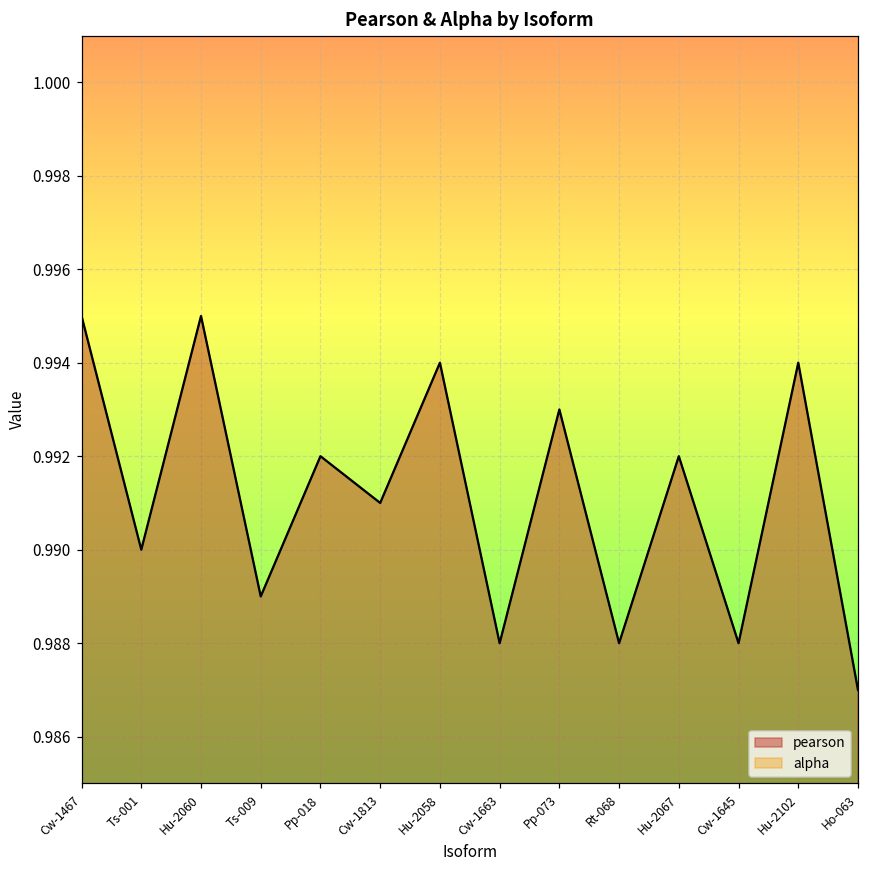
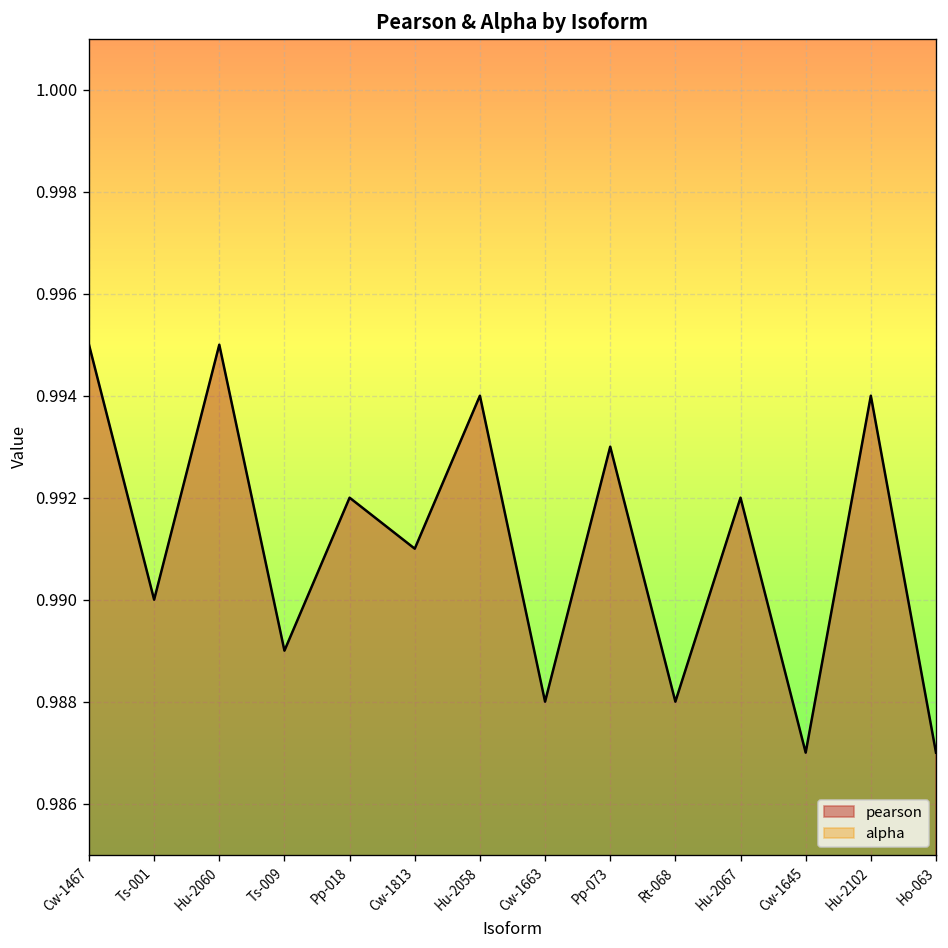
  {
    "pearson": {
      "Cw-1467": 0.995,
      "Ts-001": 0.990,
      "Hu-2060": 0.995,
      "Ts-009": 0.989,
      "Pp-018": 0.992,
      "Cw-1813": 0.991,
      "Hu-2058": 0.994,
      "Cw-1663": 0.988,
      "Pp-073": 0.993,
      "Rt-068": 0.988,
      "Hu-2067": 0.992,
-     "Cw-1645": 0.988,
+     "Cw-1645": 0.987,
      "Hu-2102": 0.994,
      "Ho-063": 0.987
    }
  }
